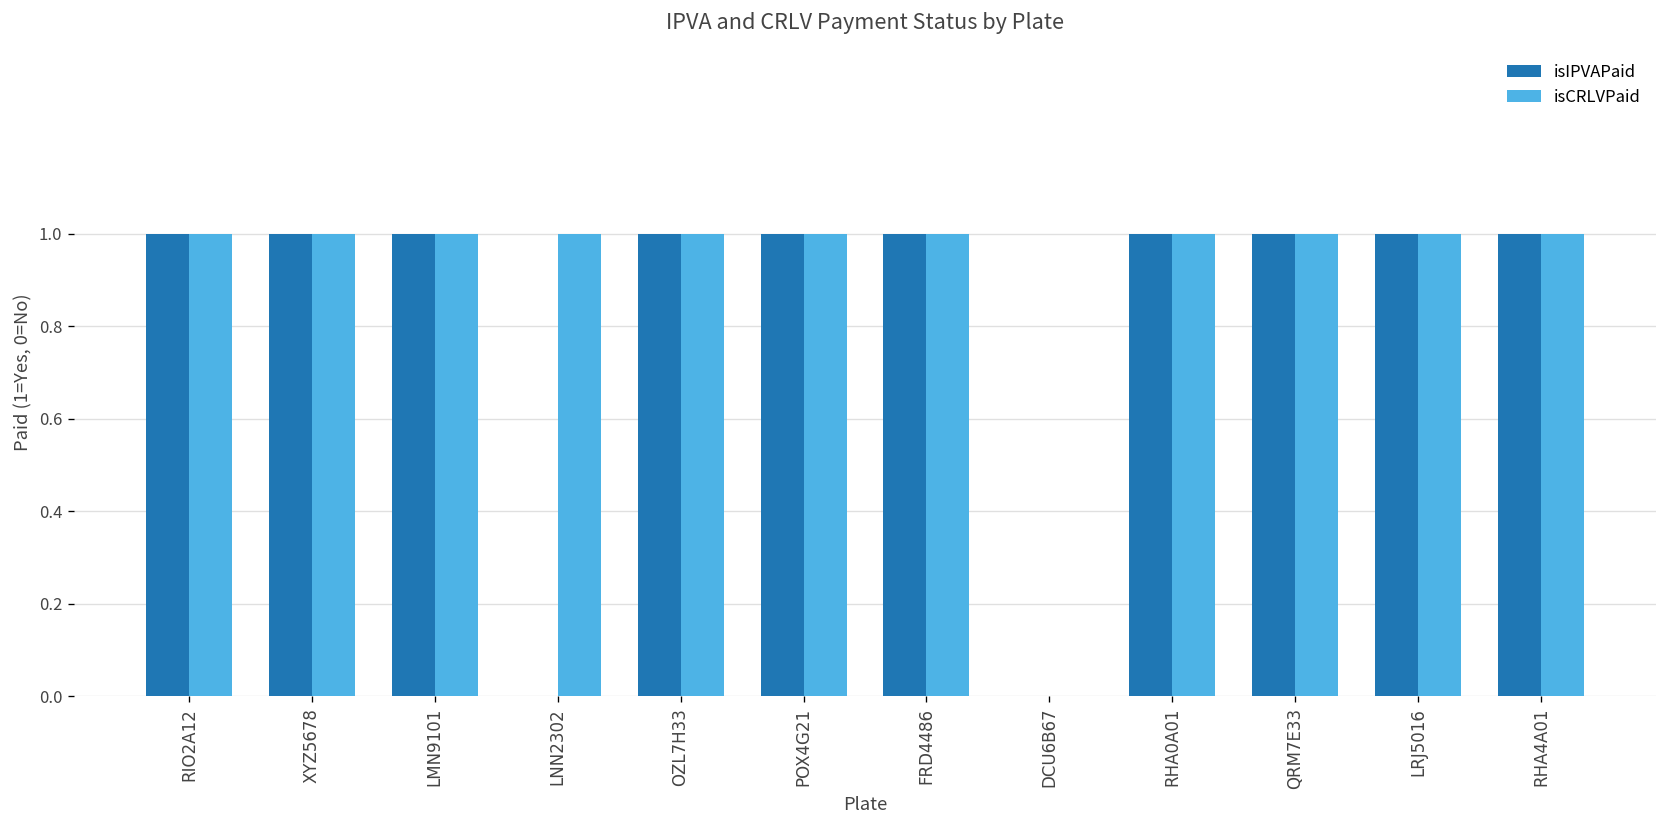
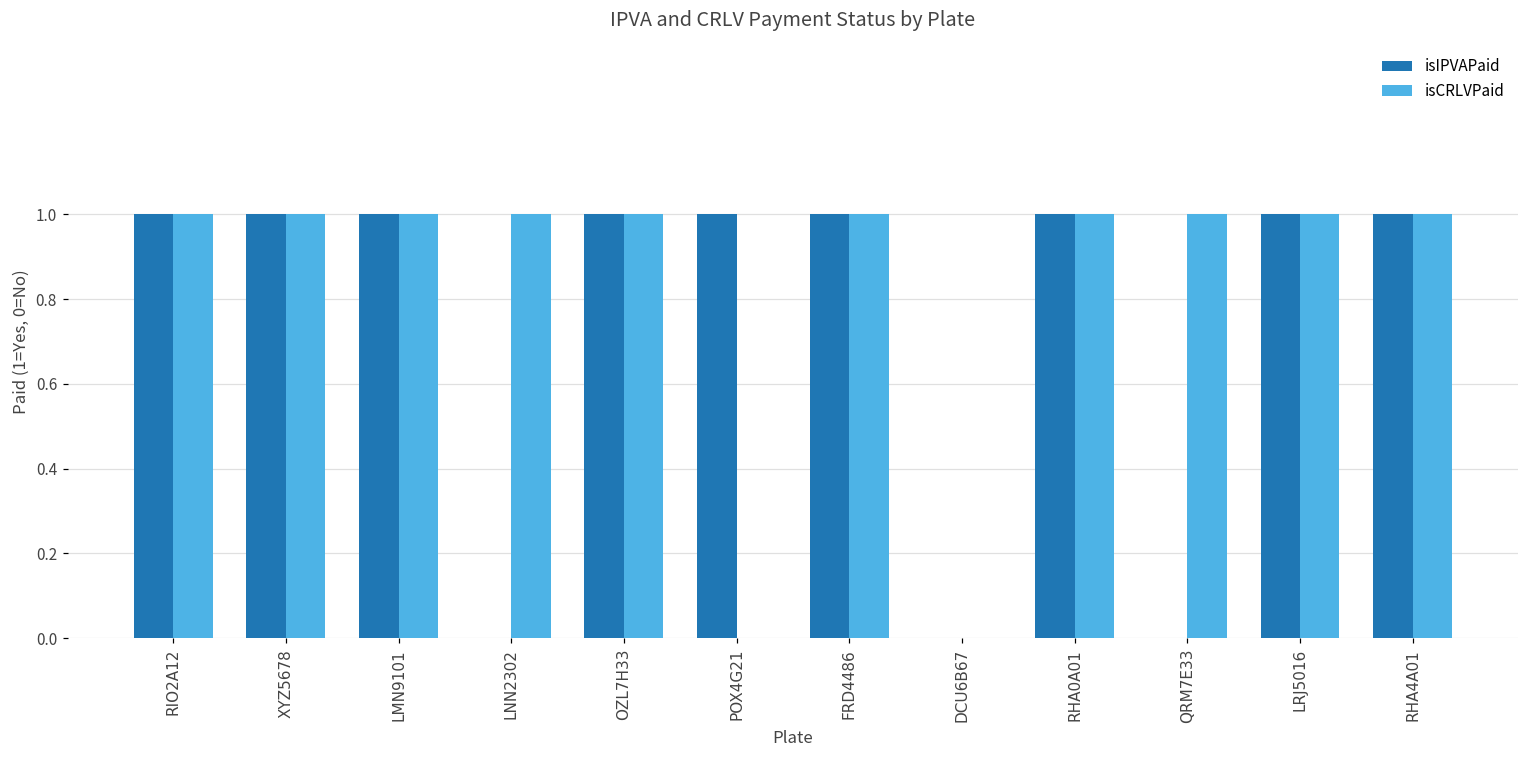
  {
    "isIPVAPaid": {
      "RIO2A12": 1,
      "XYZ5678": 1,
      "LMN9101": 1,
      "LNN2302": 0,
      "OZL7H33": 1,
      "POX4G21": 1,
      "FRD4486": 1,
      "DCU6B67": 0,
      "RHA0A01": 1,
-     "QRM7E33": 1,
+     "QRM7E33": 0,
      "LRJ5016": 1,
      "RHA4A01": 1
    },
    "isCRLVPaid": {
      "RIO2A12": 1,
      "XYZ5678": 1,
      "LMN9101": 1,
      "LNN2302": 1,
      "OZL7H33": 1,
-     "POX4G21": 1,
+     "POX4G21": 0,
      "FRD4486": 1,
      "DCU6B67": 0,
      "RHA0A01": 1,
      "QRM7E33": 1,
      "LRJ5016": 1,
      "RHA4A01": 1
    }
  }
